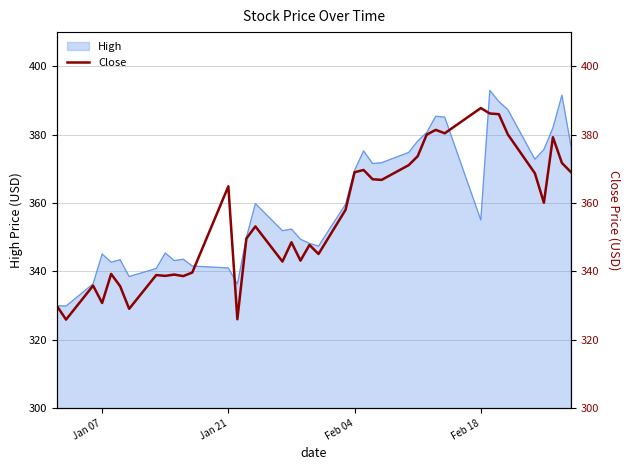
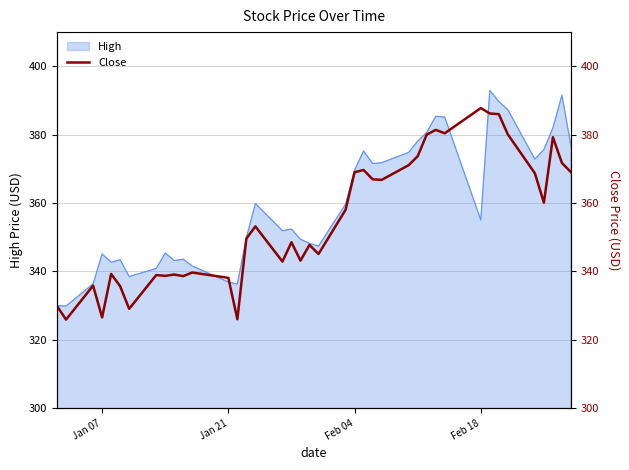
  {
    "High": {
      "Jan 07": 345,
-     "Jan 21": 341,
+     "Jan 21": 337,
      "Feb 04": 370,
      "Feb 18": 355
    },
    "Close": {
-     "Jan 07": 331,
-     "Jan 21": 365,
+     "Jan 07": 327,
+     "Jan 21": 338,
      "Feb 04": 369,
      "Feb 18": 388
    }
  }
